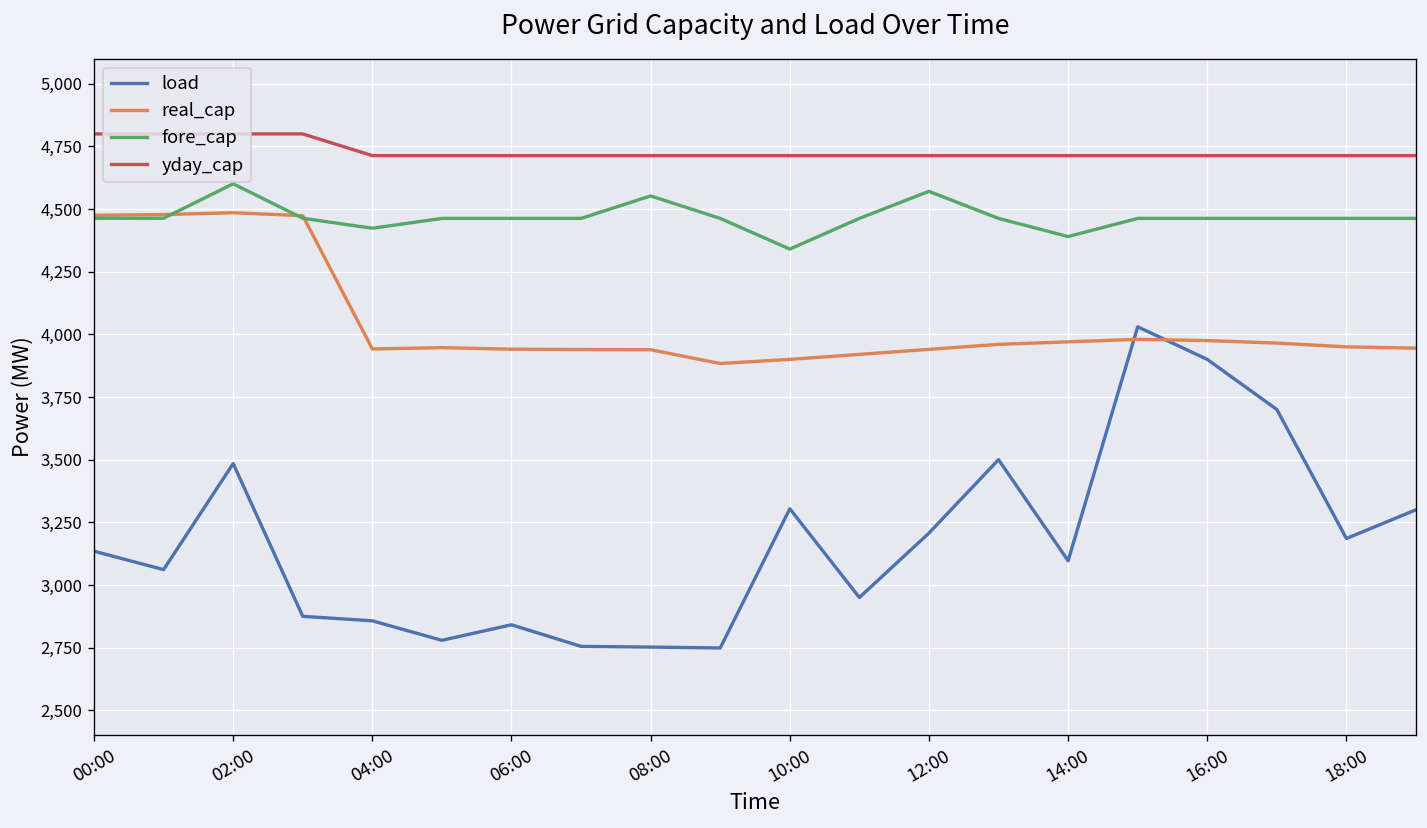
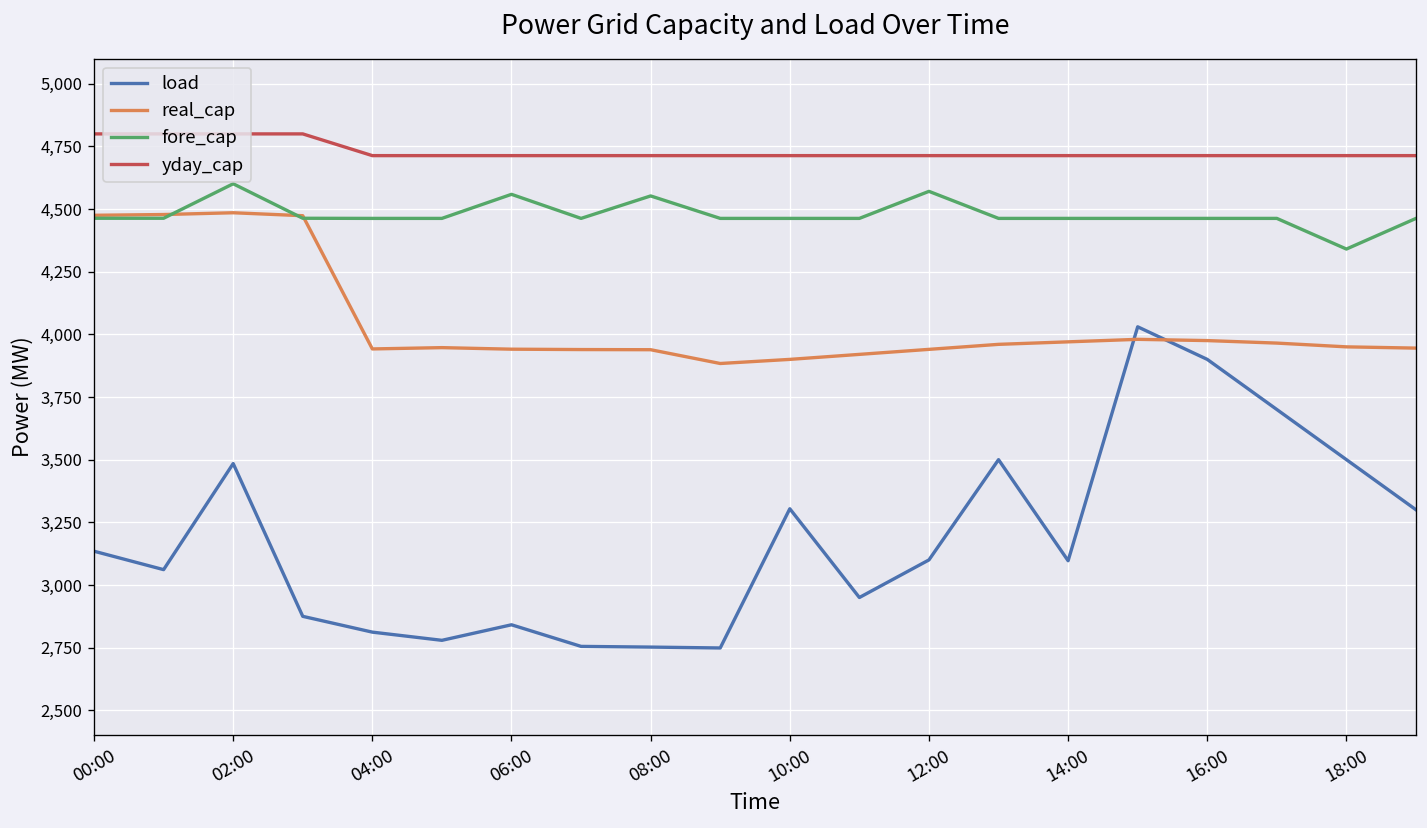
  {
    "load": {
      "00:00": "3,130",
      "02:00": "3,480",
-     "04:00": "2,860",
+     "04:00": "2,810",
      "06:00": "2,840",
      "08:00": "2,750",
      "10:00": "3,300",
-     "12:00": "3,210",
+     "12:00": "3,100",
      "14:00": "3,100",
      "16:00": "3,900",
-     "18:00": "3,190"
+     "18:00": "3,500"
    },
    "fore_cap": {
-     "04:00": "4,420",
-     "06:00": "4,460",
+     "04:00": "4,460",
+     "06:00": "4,560",
      "08:00": "4,550",
-     "10:00": "4,340",
+     "10:00": "4,460",
      "12:00": "4,570",
-     "14:00": "4,390",
+     "14:00": "4,460",
      "16:00": "4,460",
-     "18:00": "4,460"
+     "18:00": "4,340"
    }
  }
